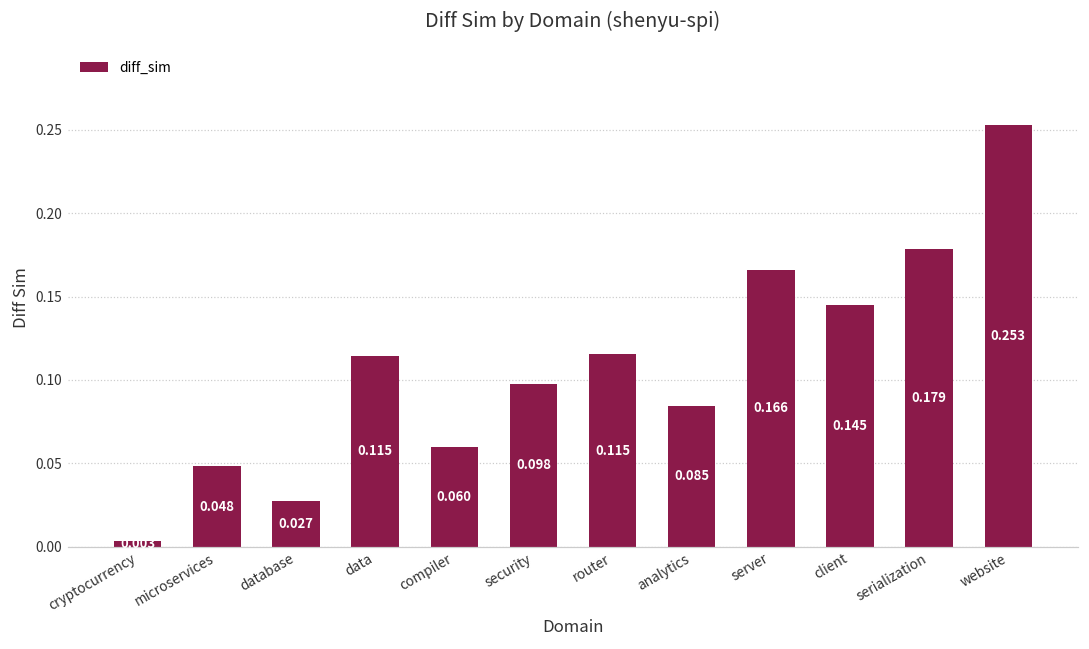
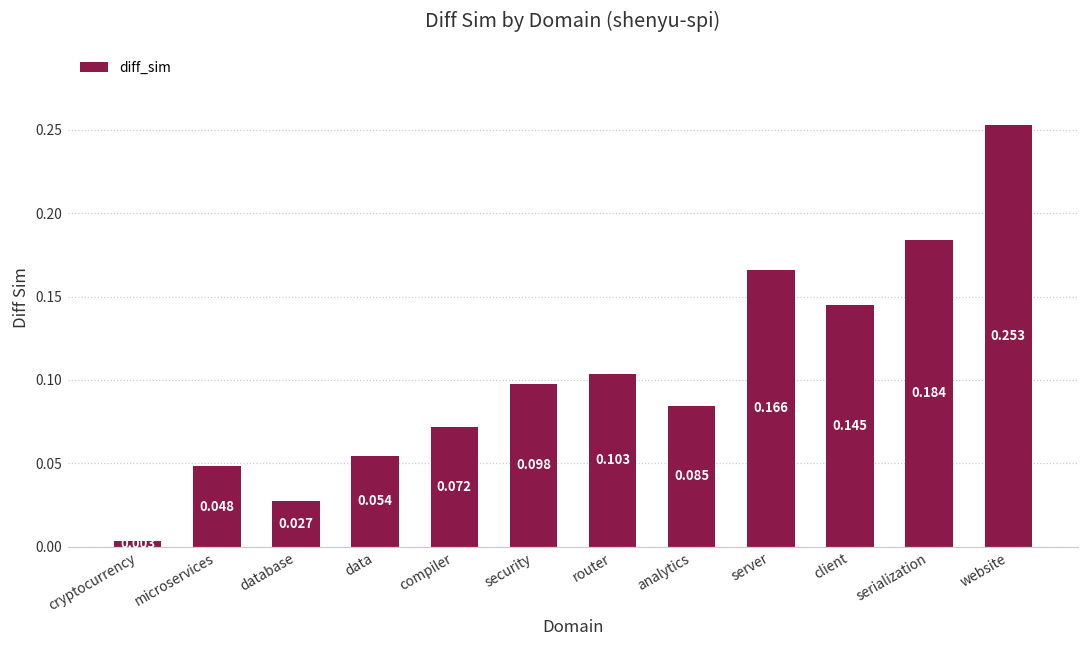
  {
    "microservices": 0.048,
    "database": 0.027,
-   "data": 0.115,
-   "compiler": 0.060,
+   "data": 0.054,
+   "compiler": 0.072,
    "security": 0.098,
-   "router": 0.115,
+   "router": 0.103,
    "analytics": 0.085,
    "server": 0.166,
    "client": 0.145,
-   "serialization": 0.179,
+   "serialization": 0.184,
    "website": 0.253
  }
